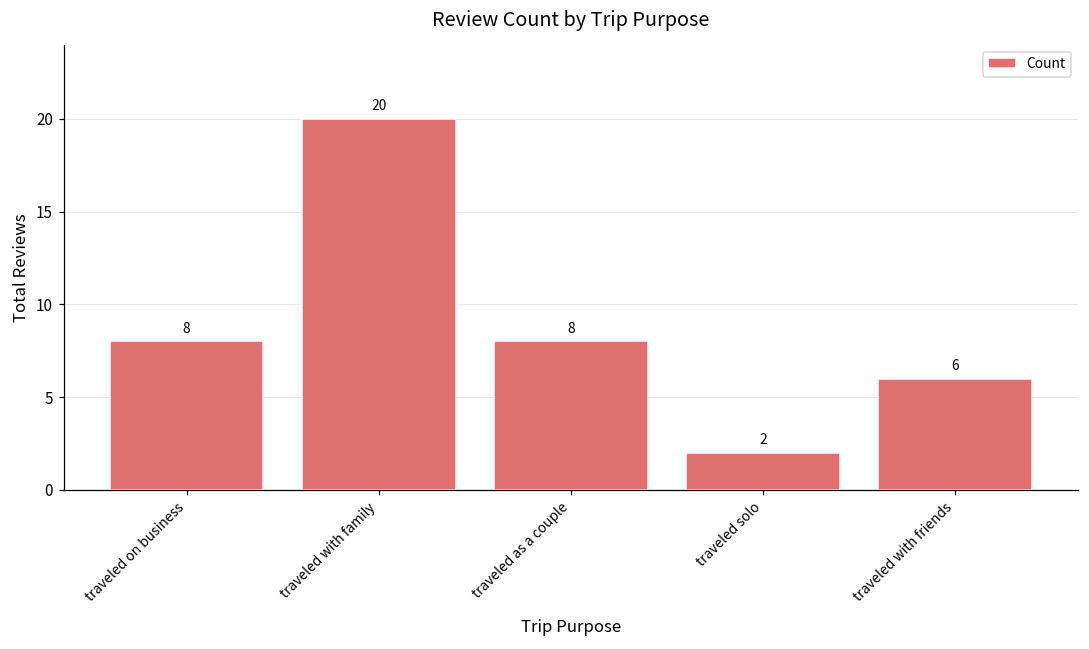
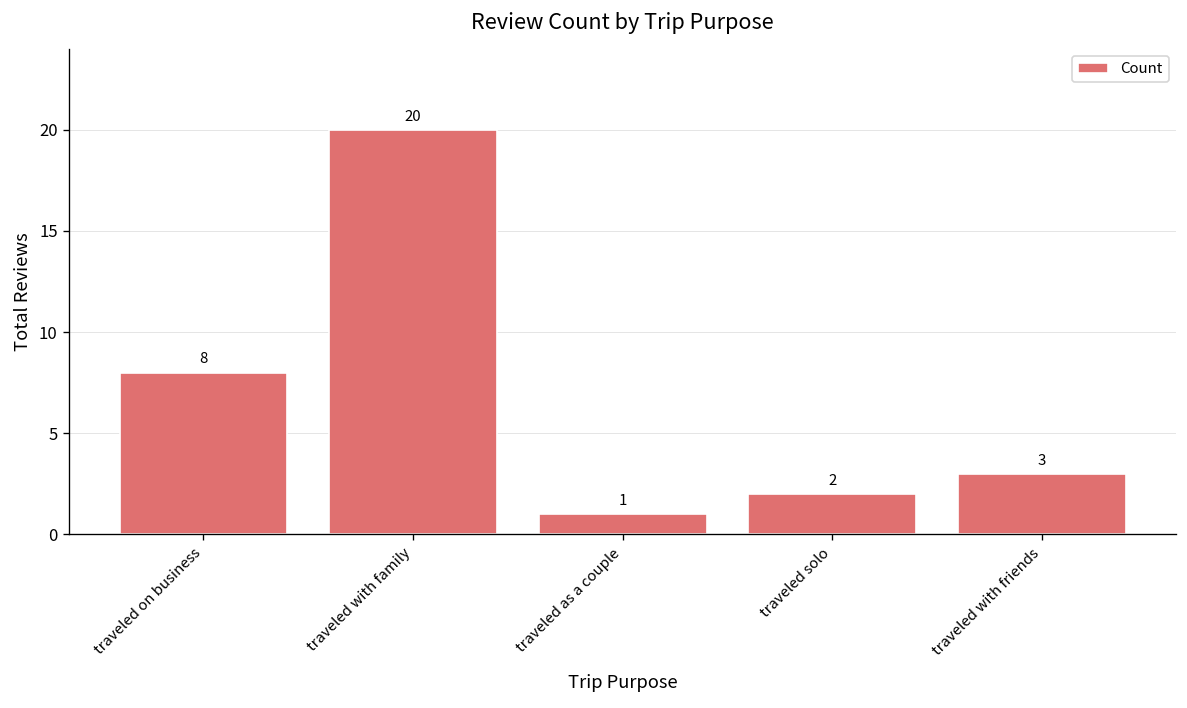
  {
    "traveled on business": 8,
    "traveled with family": 20,
-   "traveled as a couple": 8,
+   "traveled as a couple": 1,
    "traveled solo": 2,
-   "traveled with friends": 6
+   "traveled with friends": 3
  }
